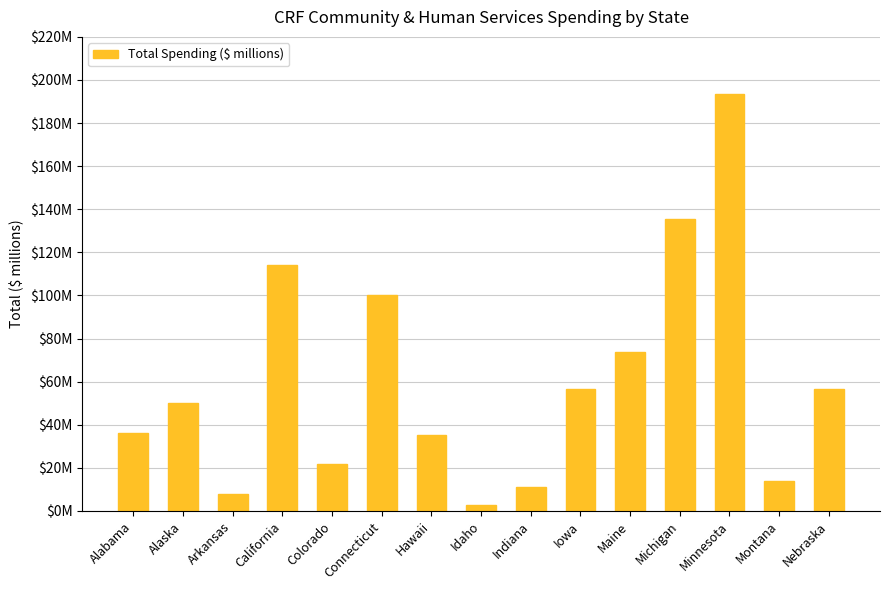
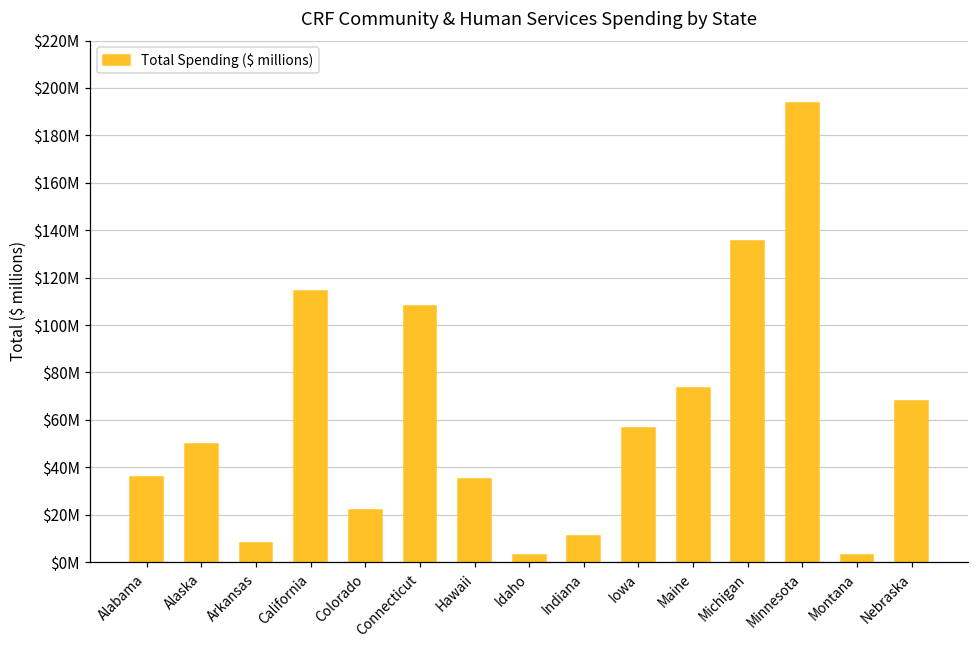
  {
    "Alabama": "$36000000",
    "Alaska": "$50000000",
    "Arkansas": "$8000000",
    "California": "$114000000",
    "Colorado": "$22000000",
-   "Connecticut": "$100000000",
+   "Connecticut": "$108000000",
    "Hawaii": "$35000000",
    "Idaho": "$3000000",
    "Indiana": "$11000000",
    "Iowa": "$57000000",
    "Maine": "$74000000",
    "Michigan": "$136000000",
    "Minnesota": "$194000000",
-   "Montana": "$14000000",
-   "Nebraska": "$57000000"
+   "Montana": "$3000000",
+   "Nebraska": "$68000000"
  }
